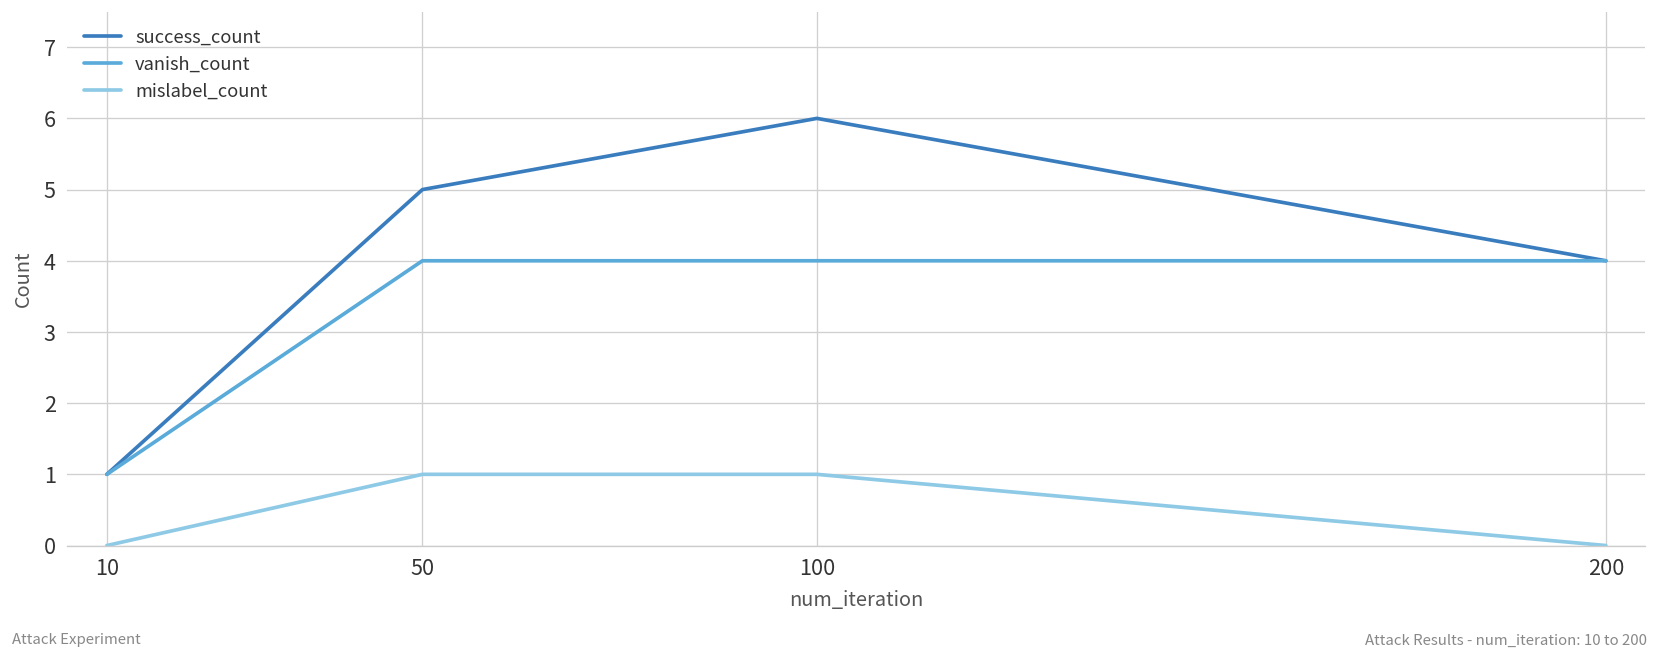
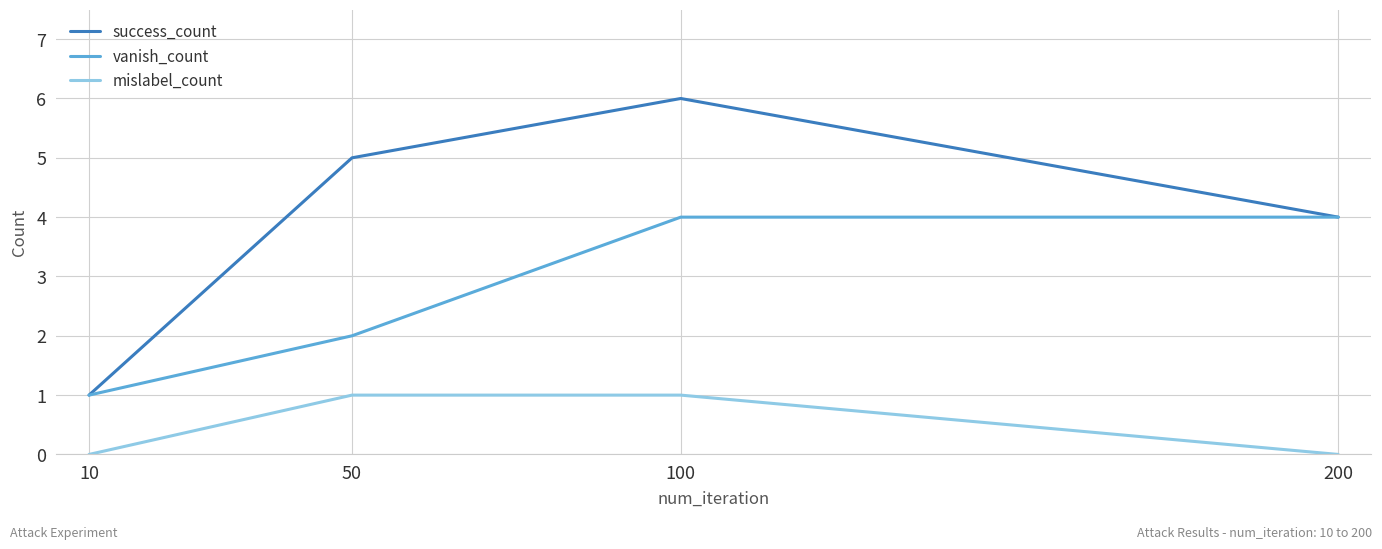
  {
    "success_count": {
      "50": 5,
      "100": 6
    },
    "vanish_count": {
-     "50": 4,
+     "50": 2,
      "100": 4
    },
    "mislabel_count": {
      "10": 0,
      "50": 1,
      "100": 1,
      "200": 0
    }
  }
